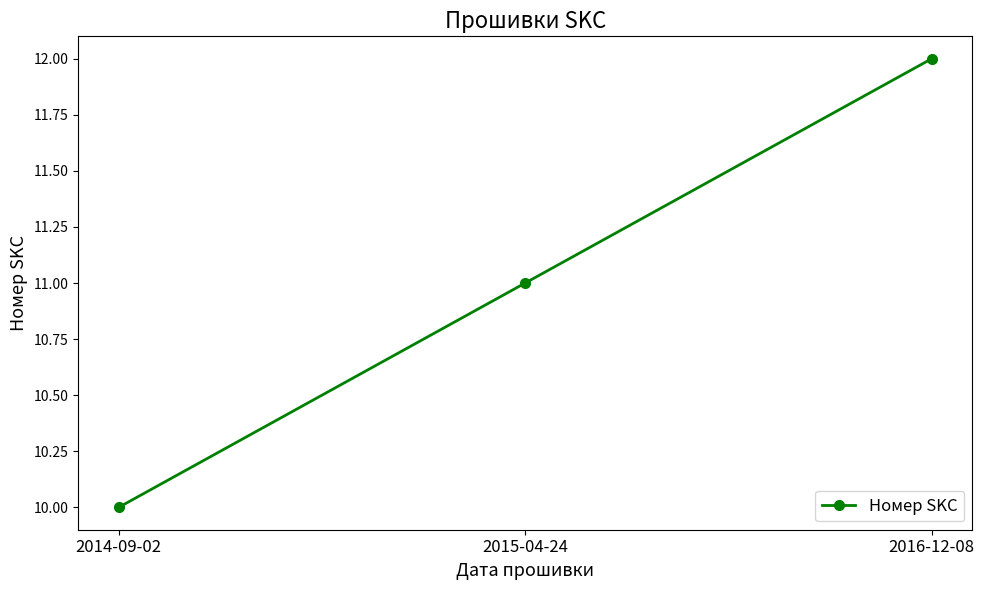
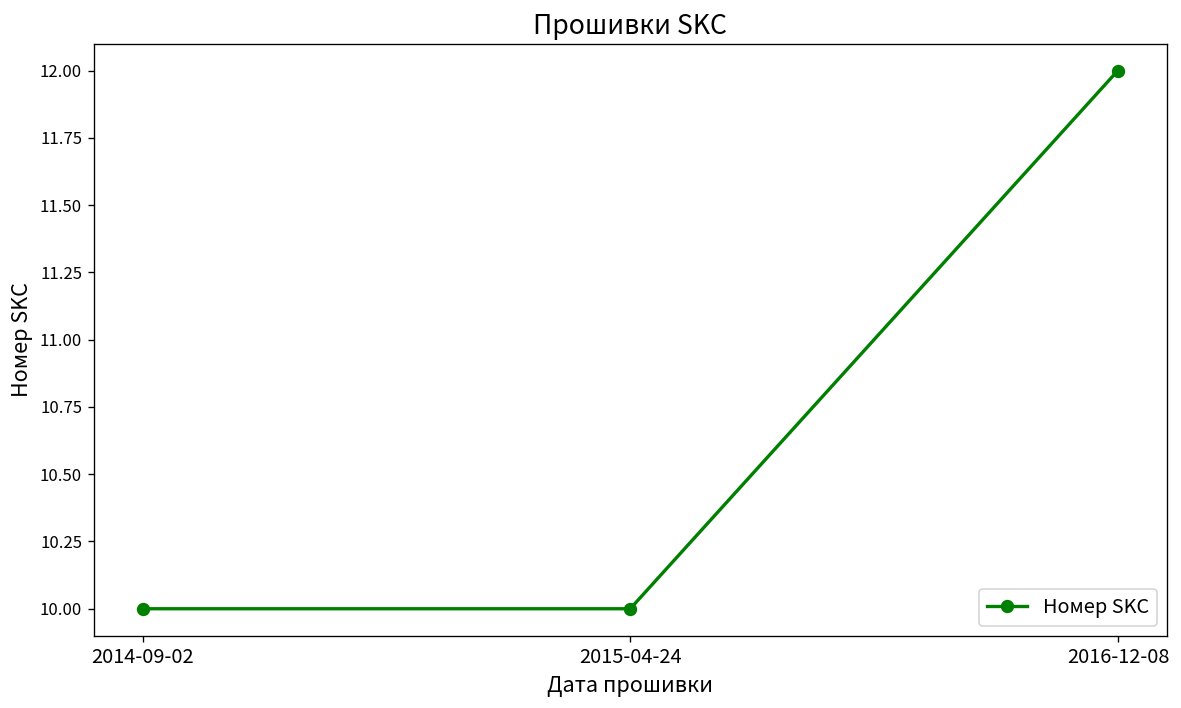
  {
    "2014-09-02": 10,
-   "2015-04-24": 11,
+   "2015-04-24": 10,
    "2016-12-08": 12
  }
